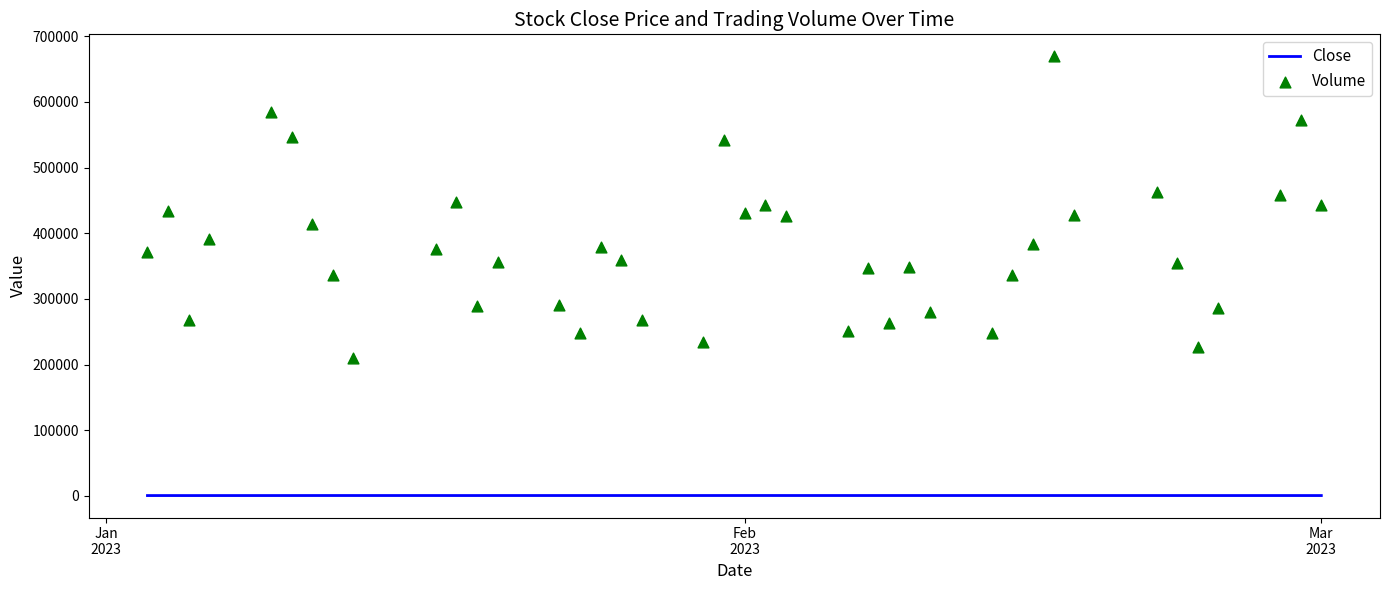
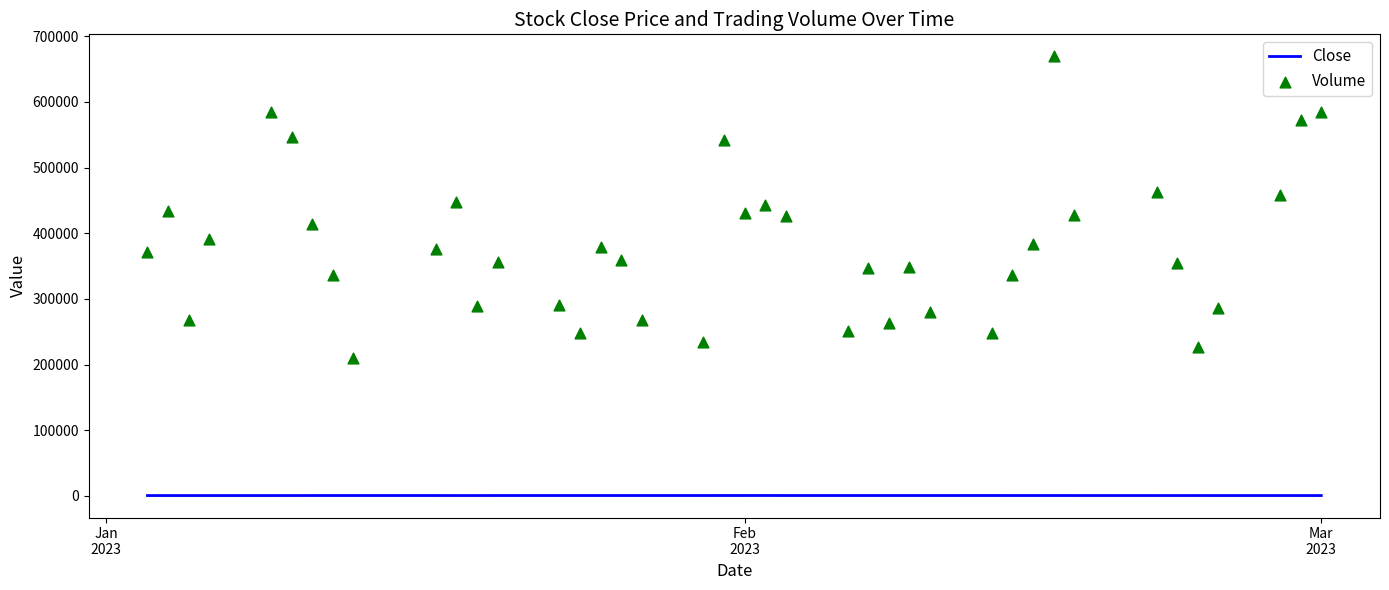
  {
    "Close": {
      "Feb 2023": 0,
      "Mar 2023": 0
    },
    "Volume": {
-     "Mar 2023": 440000
+     "Mar 2023": 580000
    }
  }
